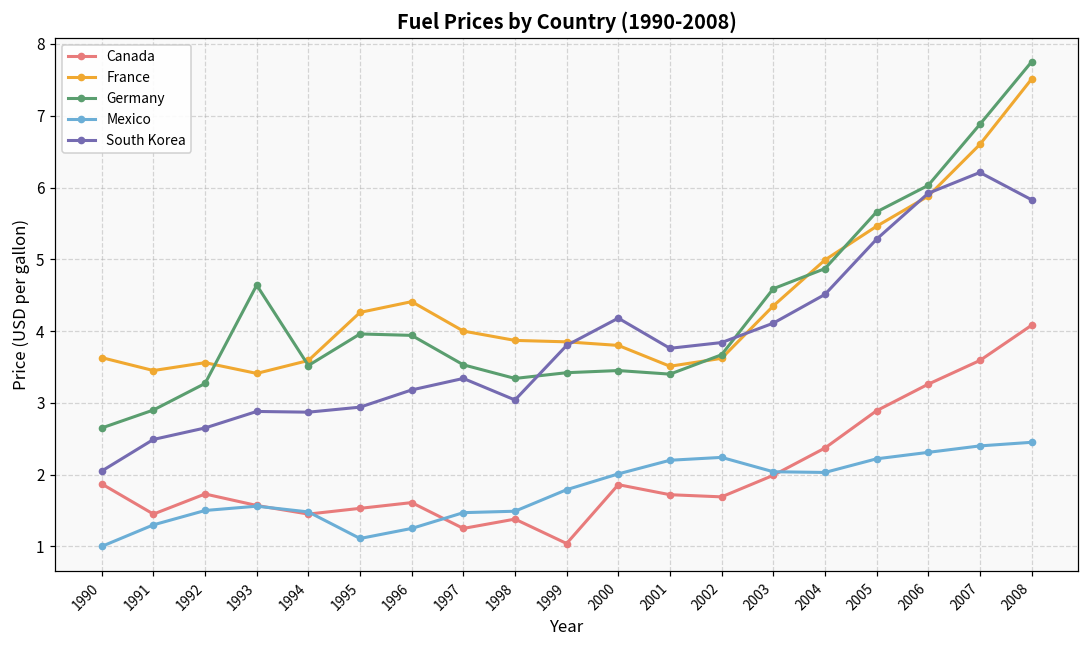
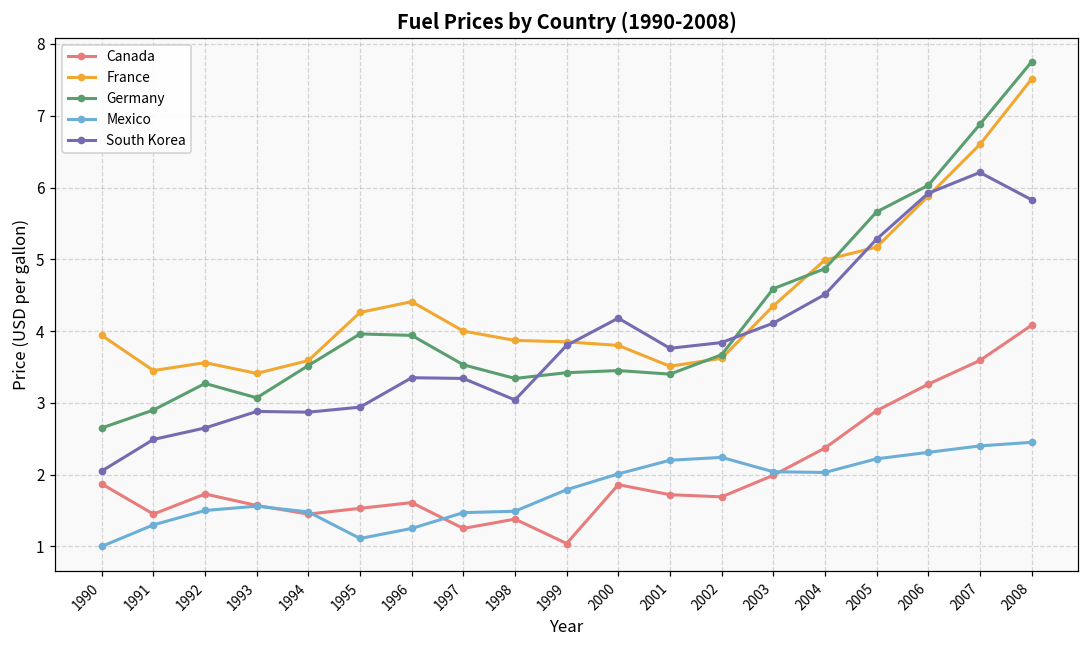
  {
    "Canada": {
      "1990": 1.9,
      "1991": 1.5,
      "1992": 1.7,
      "1995": 1.5,
      "1996": 1.6,
      "1997": 1.3,
      "1998": 1.4,
      "1999": 1.0,
      "2000": 1.9,
      "2001": 1.7,
      "2002": 1.7,
      "2003": 2.0,
      "2004": 2.4,
      "2005": 2.9,
      "2006": 3.3,
      "2007": 3.6,
      "2008": 4.1
    },
    "France": {
-     "1990": 3.6,
+     "1990": 3.9,
      "1991": 3.5,
      "1992": 3.6,
      "1993": 3.4,
      "1994": 3.6,
      "1995": 4.3,
      "1996": 4.4,
      "1997": 4.0,
      "1998": 3.9,
      "1999": 3.9,
      "2000": 3.8,
      "2001": 3.5,
      "2002": 3.6,
      "2003": 4.4,
      "2004": 5.0,
-     "2005": 5.5,
+     "2005": 5.2,
      "2006": 5.9,
      "2007": 6.6,
      "2008": 7.5
    },
    "Germany": {
      "1990": 2.7,
      "1991": 2.9,
      "1992": 3.3,
-     "1993": 4.6,
+     "1993": 3.1,
      "1994": 3.5,
      "1995": 4.0,
      "1996": 3.9,
      "1997": 3.5,
      "1998": 3.3,
      "1999": 3.4,
      "2000": 3.5,
      "2001": 3.4,
      "2002": 3.7,
      "2003": 4.6,
      "2004": 4.9,
      "2005": 5.7,
      "2006": 6.0,
      "2007": 6.9,
      "2008": 7.8
    },
    "Mexico": {
      "1990": 1.0,
      "1991": 1.3,
      "1992": 1.5,
      "1995": 1.1,
      "1996": 1.3,
      "1997": 1.5,
      "1998": 1.5,
      "1999": 1.8,
      "2000": 2.0,
      "2001": 2.2,
      "2002": 2.2,
      "2003": 2.0,
      "2004": 2.0,
      "2005": 2.2,
      "2006": 2.3,
      "2007": 2.4,
      "2008": 2.5
    },
    "South Korea": {
      "1990": 2.1,
      "1991": 2.5,
      "1992": 2.7,
      "1993": 2.9,
      "1994": 2.9,
      "1995": 2.9,
-     "1996": 3.2,
+     "1996": 3.4,
      "1997": 3.3,
      "1998": 3.0,
      "1999": 3.8,
      "2000": 4.2,
      "2001": 3.8,
      "2002": 3.8,
      "2003": 4.1,
      "2004": 4.5,
      "2005": 5.3,
      "2006": 5.9,
      "2007": 6.2,
      "2008": 5.8
    }
  }
